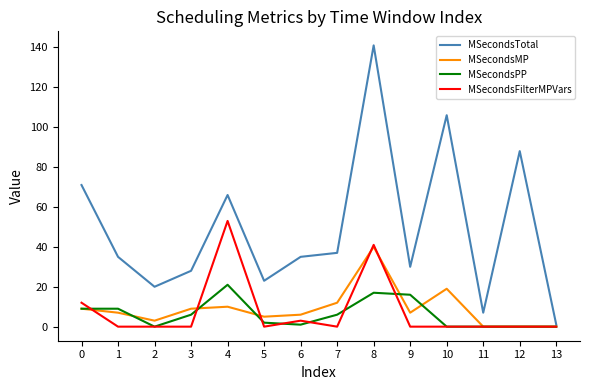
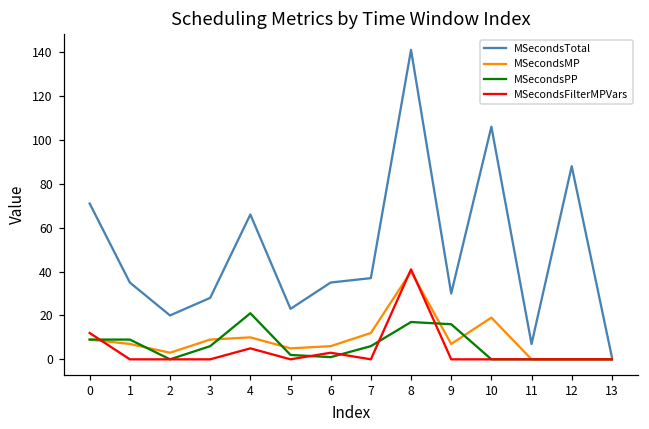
  {
    "MSecondsTotal": {
      "0": 71,
      "1": 35,
      "2": 20,
      "3": 28,
      "4": 66,
      "5": 23,
      "6": 35,
      "7": 37,
      "8": 141,
      "9": 30,
      "10": 106,
      "11": 7,
      "12": 88
    },
    "MSecondsMP": {
      "1": 7,
      "2": 3,
      "3": 9,
      "4": 10,
      "5": 5,
      "6": 6,
      "7": 12,
      "9": 7,
      "10": 19
    },
    "MSecondsPP": {
      "1": 9,
      "3": 6,
      "4": 21,
      "5": 2,
      "6": 1,
      "7": 6,
      "8": 17,
      "9": 16
    },
    "MSecondsFilterMPVars": {
      "0": 12,
      "1": 0,
      "3": 0,
-     "4": 53,
+     "4": 5,
      "5": 0,
      "6": 3,
      "7": 0,
      "9": 0
    }
  }
